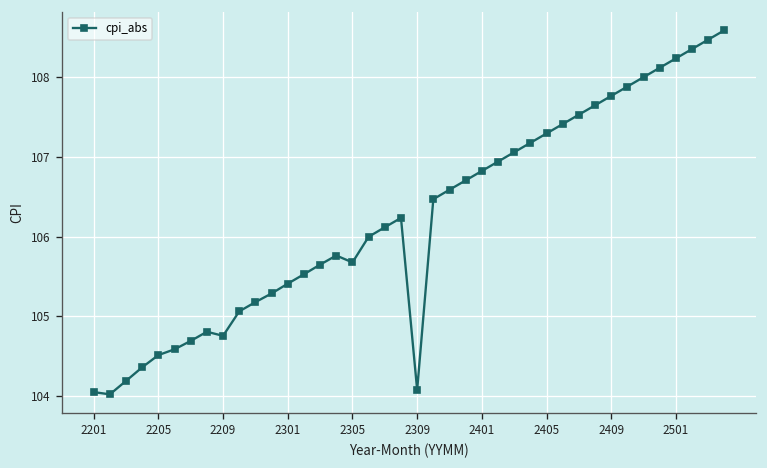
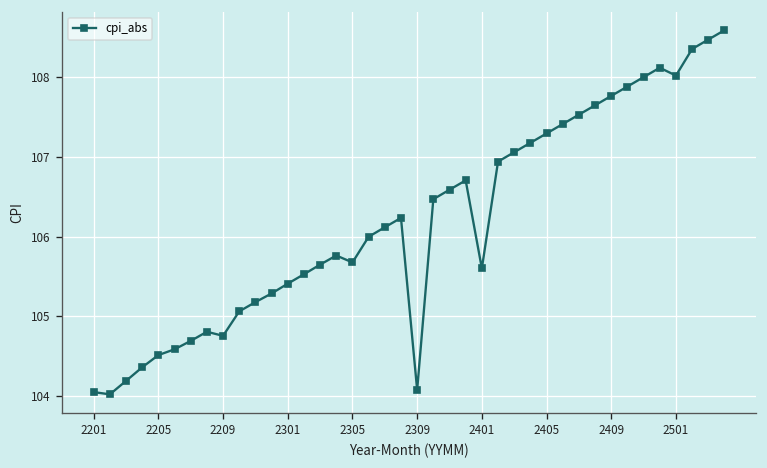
  {
    "2201": 104.1,
    "2205": 104.5,
    "2209": 104.8,
    "2301": 105.4,
    "2305": 105.7,
    "2309": 104.1,
-   "2401": 106.8,
+   "2401": 105.6,
    "2405": 107.3,
    "2409": 107.8,
-   "2501": 108.2
+   "2501": 108.0
  }
